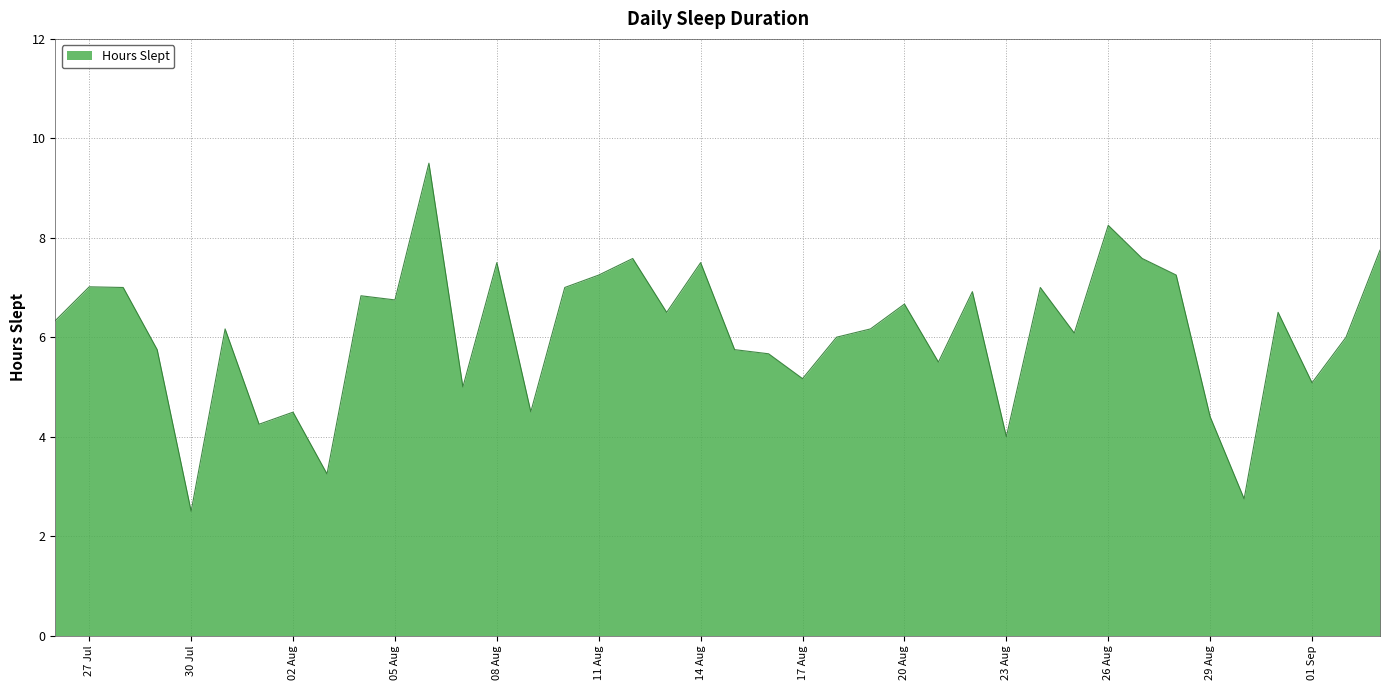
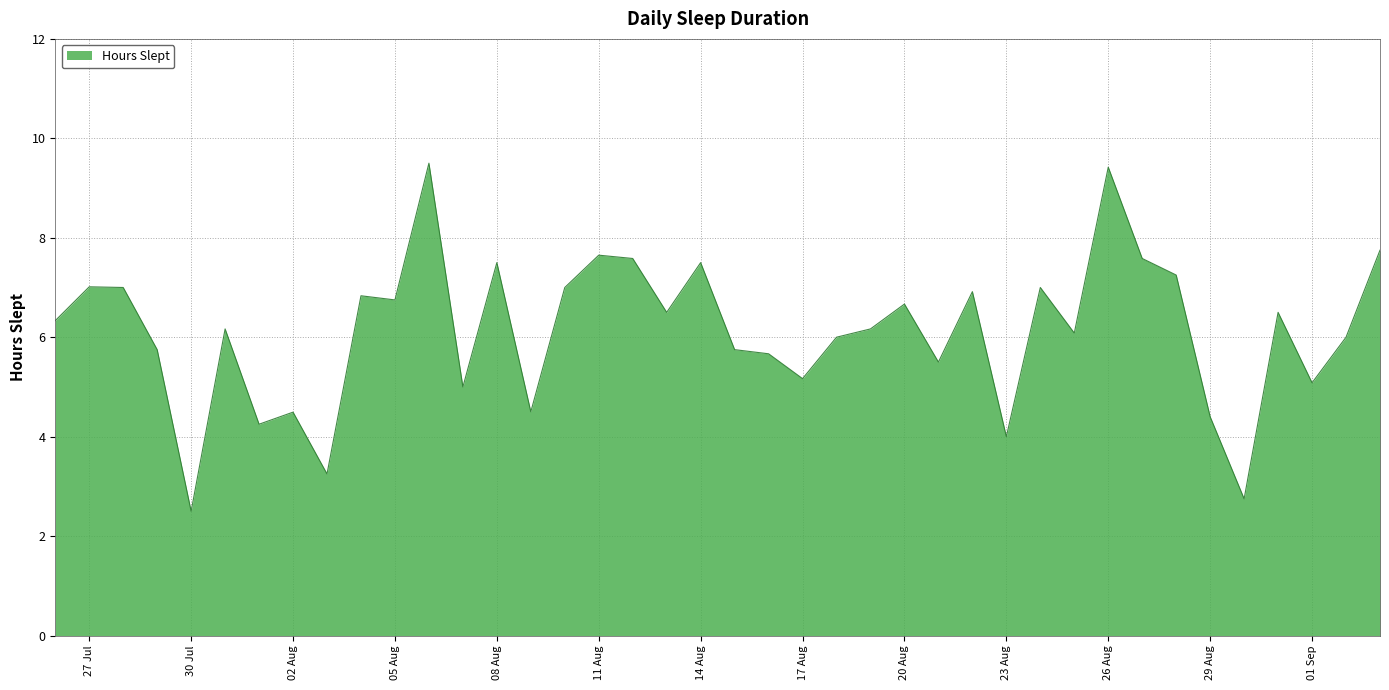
  {
    "27 Jul": 7.0,
    "30 Jul": 2.5,
    "02 Aug": 4.5,
    "05 Aug": 6.8,
    "08 Aug": 7.5,
-   "11 Aug": 7.3,
+   "11 Aug": 7.7,
    "14 Aug": 7.5,
    "17 Aug": 5.2,
    "20 Aug": 6.7,
    "23 Aug": 4.0,
-   "26 Aug": 8.3,
+   "26 Aug": 9.4,
    "29 Aug": 4.4,
    "01 Sep": 5.1
  }
